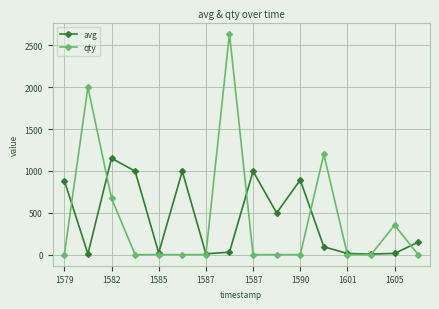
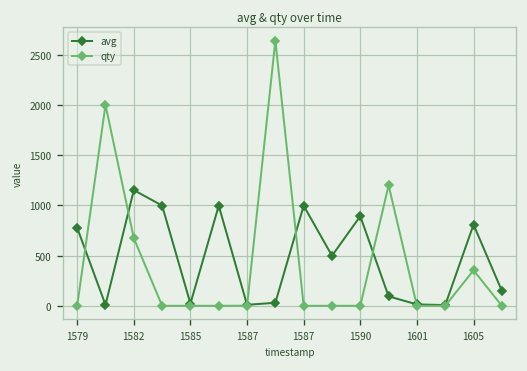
  {
    "avg": {
-     "1579": 900,
+     "1579": 800,
      "1582": 1200,
      "1590": 900,
-     "1605": 0
+     "1605": 800
    },
    "qty": {
      "1579": 0,
      "1582": 700,
      "1590": 0,
      "1605": 400
    }
  }
